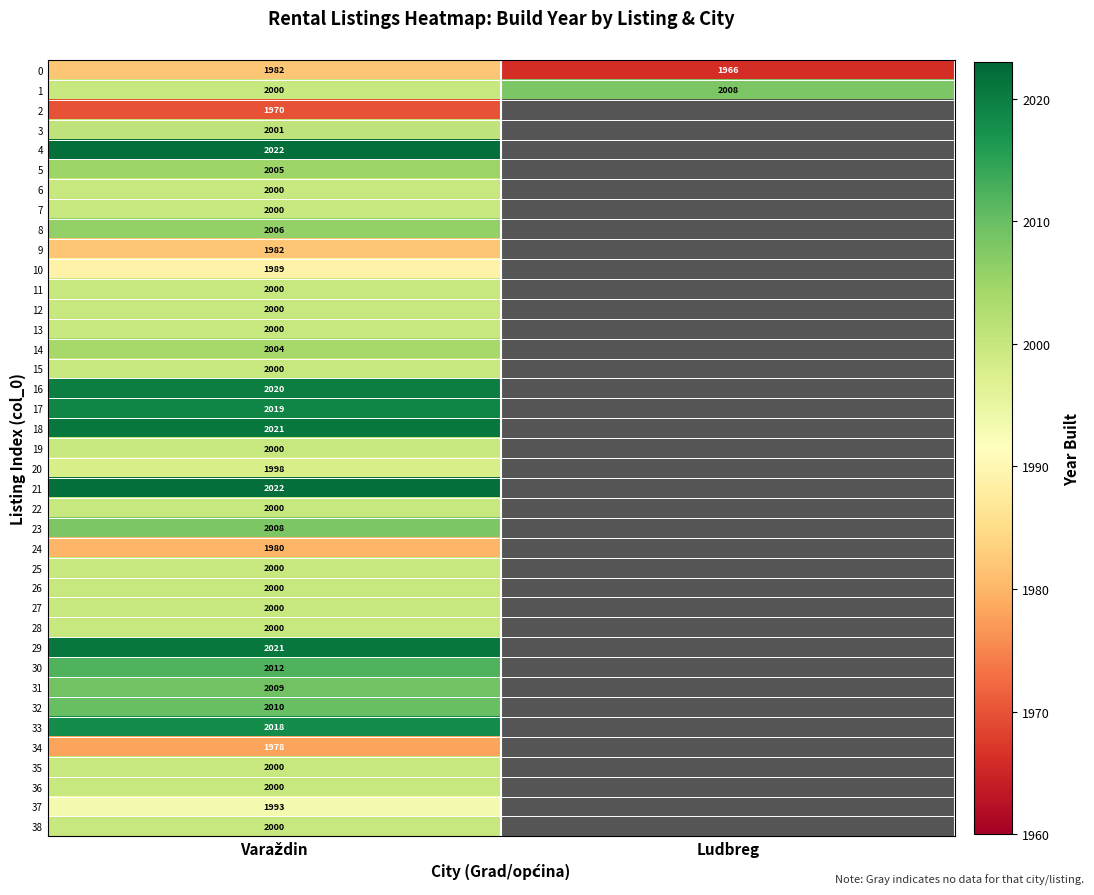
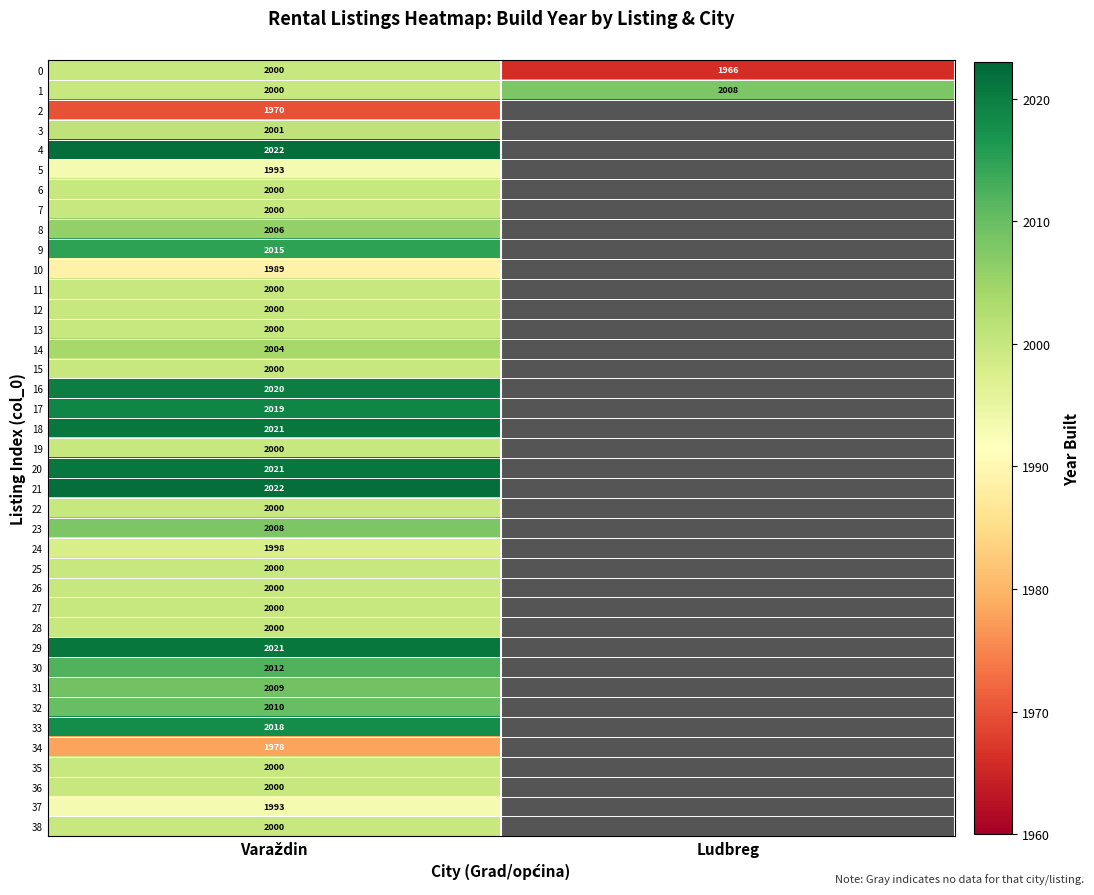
  {
    "0": {
-     "Varaždin": 1982,
+     "Varaždin": 2000,
      "Ludbreg": 1966
    },
    "1": {
      "Varaždin": 2000,
      "Ludbreg": 2008
    },
    "2": {
      "Varaždin": 1970
    },
    "3": {
      "Varaždin": 2001
    },
    "4": {
      "Varaždin": 2022
    },
    "5": {
-     "Varaždin": 2005
+     "Varaždin": 1993
    },
    "6": {
      "Varaždin": 2000
    },
    "7": {
      "Varaždin": 2000
    },
    "8": {
      "Varaždin": 2006
    },
    "9": {
-     "Varaždin": 1982
+     "Varaždin": 2015
    },
    "10": {
      "Varaždin": 1989
    },
    "11": {
      "Varaždin": 2000
    },
    "12": {
      "Varaždin": 2000
    },
    "13": {
      "Varaždin": 2000
    },
    "14": {
      "Varaždin": 2004
    },
    "15": {
      "Varaždin": 2000
    },
    "16": {
      "Varaždin": 2020
    },
    "17": {
      "Varaždin": 2019
    },
    "18": {
      "Varaždin": 2021
    },
    "19": {
      "Varaždin": 2000
    },
    "20": {
-     "Varaždin": 1998
+     "Varaždin": 2021
    },
    "21": {
      "Varaždin": 2022
    },
    "22": {
      "Varaždin": 2000
    },
    "23": {
      "Varaždin": 2008
    },
    "24": {
-     "Varaždin": 1980
+     "Varaždin": 1998
    },
    "25": {
      "Varaždin": 2000
    },
    "26": {
      "Varaždin": 2000
    },
    "27": {
      "Varaždin": 2000
    },
    "28": {
      "Varaždin": 2000
    },
    "29": {
      "Varaždin": 2021
    },
    "30": {
      "Varaždin": 2012
    },
    "31": {
      "Varaždin": 2009
    },
    "32": {
      "Varaždin": 2010
    },
    "33": {
      "Varaždin": 2018
    },
    "34": {
      "Varaždin": 1978
    },
    "35": {
      "Varaždin": 2000
    },
    "36": {
      "Varaždin": 2000
    },
    "37": {
      "Varaždin": 1993
    },
    "38": {
      "Varaždin": 2000
    }
  }
